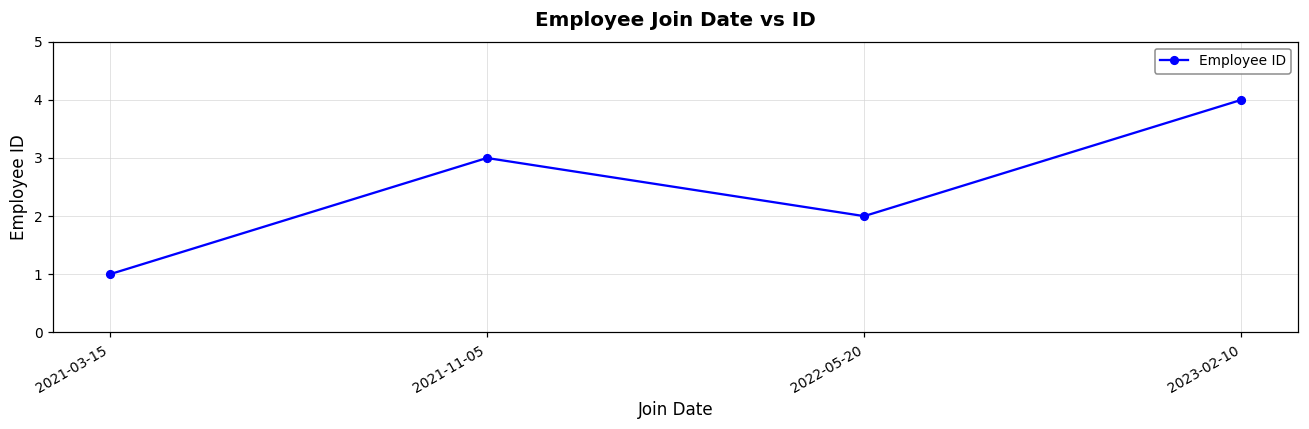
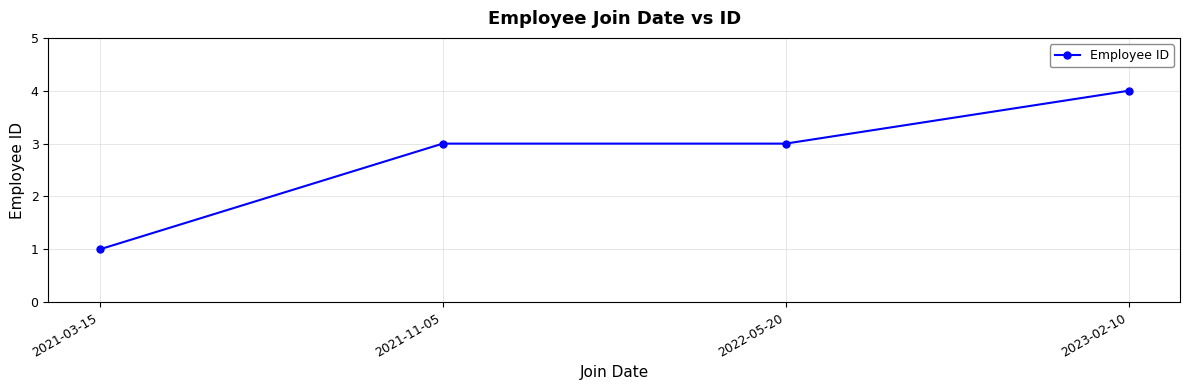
  {
    "2021-03-15": 1,
    "2021-11-05": 3,
-   "2022-05-20": 2,
+   "2022-05-20": 3,
    "2023-02-10": 4
  }
